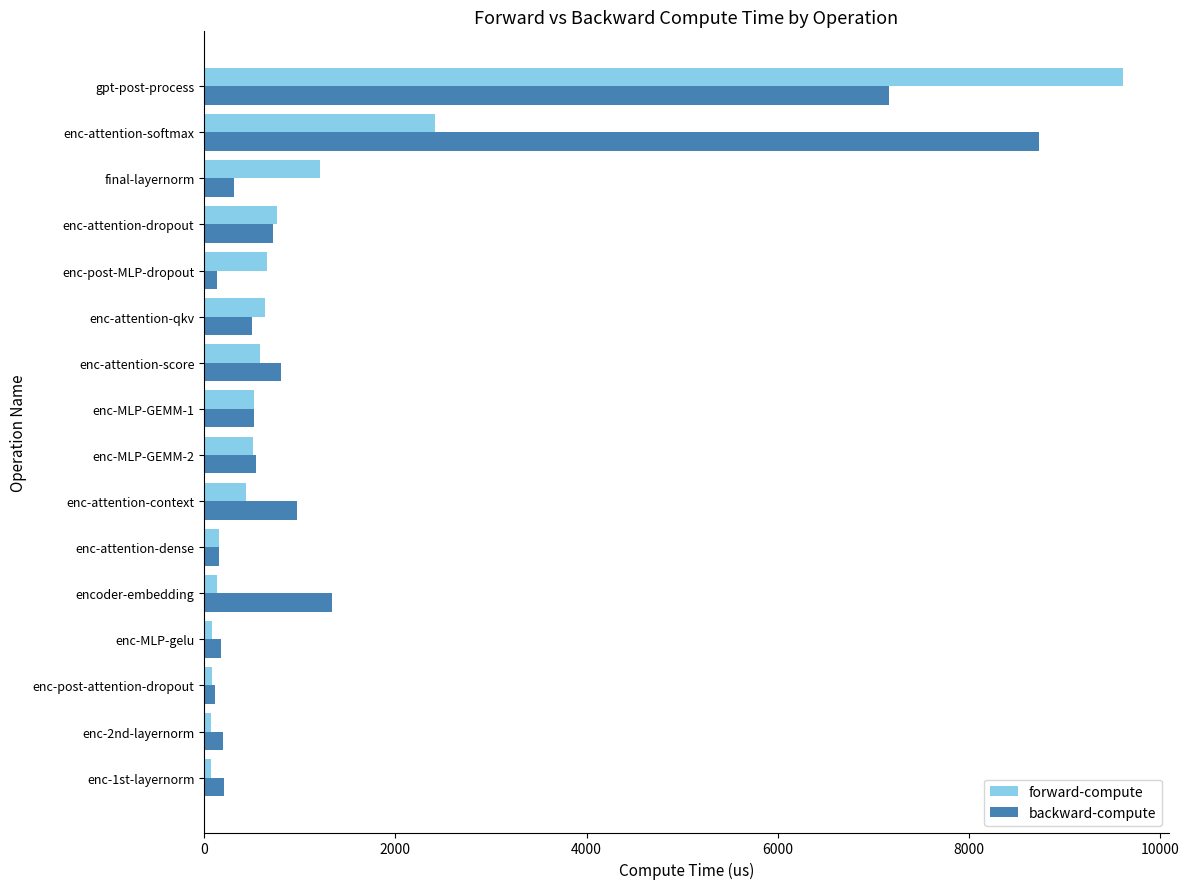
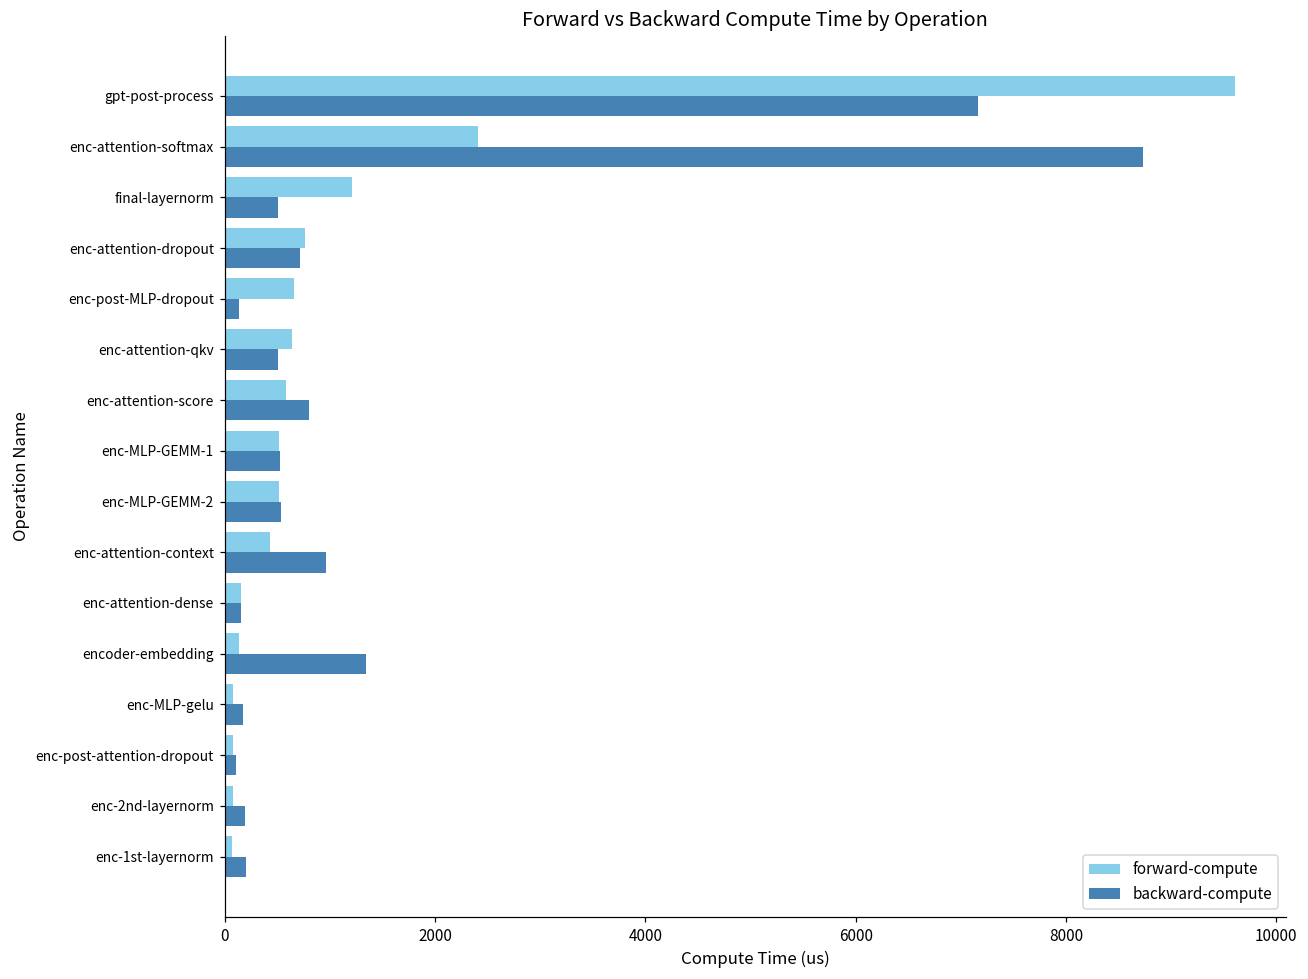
  {
    "forward-compute": {
      "gpt-post-process": 9600,
      "enc-attention-softmax": 2400,
      "final-layernorm": 1200,
      "enc-attention-dropout": 800,
      "enc-post-MLP-dropout": 700,
      "enc-attention-qkv": 600,
      "enc-attention-score": 600,
      "enc-MLP-GEMM-1": 500,
      "enc-MLP-GEMM-2": 500,
      "enc-attention-context": 400,
      "enc-attention-dense": 200,
      "encoder-embedding": 100,
      "enc-MLP-gelu": 100,
      "enc-post-attention-dropout": 100,
      "enc-2nd-layernorm": 100,
      "enc-1st-layernorm": 100
    },
    "backward-compute": {
      "gpt-post-process": 7200,
      "enc-attention-softmax": 8700,
-     "final-layernorm": 300,
+     "final-layernorm": 500,
      "enc-attention-dropout": 700,
      "enc-post-MLP-dropout": 100,
      "enc-attention-qkv": 500,
      "enc-attention-score": 800,
      "enc-MLP-GEMM-1": 500,
      "enc-MLP-GEMM-2": 500,
      "enc-attention-context": 1000,
      "enc-attention-dense": 200,
      "encoder-embedding": 1300,
      "enc-MLP-gelu": 200,
      "enc-post-attention-dropout": 100,
      "enc-2nd-layernorm": 200,
      "enc-1st-layernorm": 200
    }
  }
